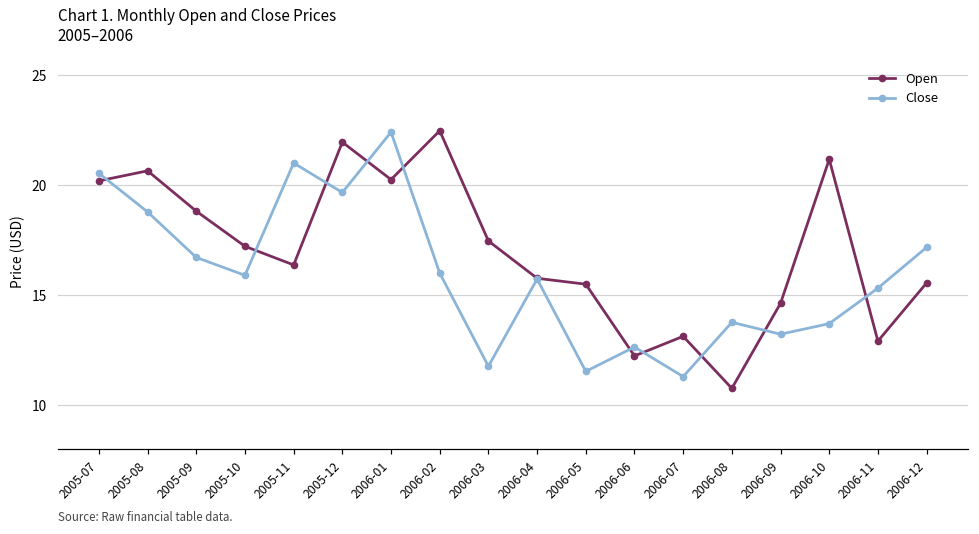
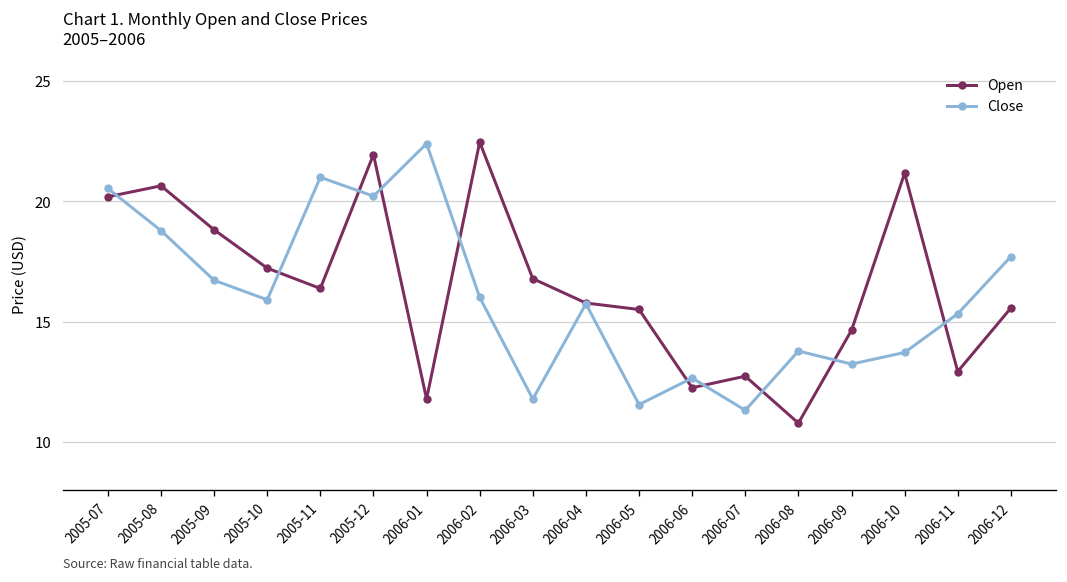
  {
    "Open": {
      "2005-07": 20.2,
      "2005-08": 20.7,
      "2005-09": 18.8,
      "2005-10": 17.2,
      "2005-11": 16.4,
      "2005-12": 22.0,
-     "2006-01": 20.3,
+     "2006-01": 11.8,
      "2006-02": 22.5,
-     "2006-03": 17.5,
+     "2006-03": 16.8,
      "2006-05": 15.5,
      "2006-06": 12.2,
-     "2006-07": 13.1,
+     "2006-07": 12.7,
      "2006-08": 10.8,
      "2006-09": 14.6,
      "2006-10": 21.2,
      "2006-11": 12.9,
      "2006-12": 15.6
    },
    "Close": {
      "2005-07": 20.5,
      "2005-08": 18.8,
      "2005-09": 16.7,
      "2005-10": 15.9,
      "2005-11": 21.0,
-     "2005-12": 19.7,
+     "2005-12": 20.2,
      "2006-01": 22.4,
      "2006-02": 16.0,
      "2006-03": 11.8,
      "2006-05": 11.5,
      "2006-06": 12.6,
      "2006-07": 11.3,
      "2006-08": 13.8,
      "2006-09": 13.2,
      "2006-10": 13.7,
      "2006-11": 15.3,
-     "2006-12": 17.2
+     "2006-12": 17.7
    }
  }
